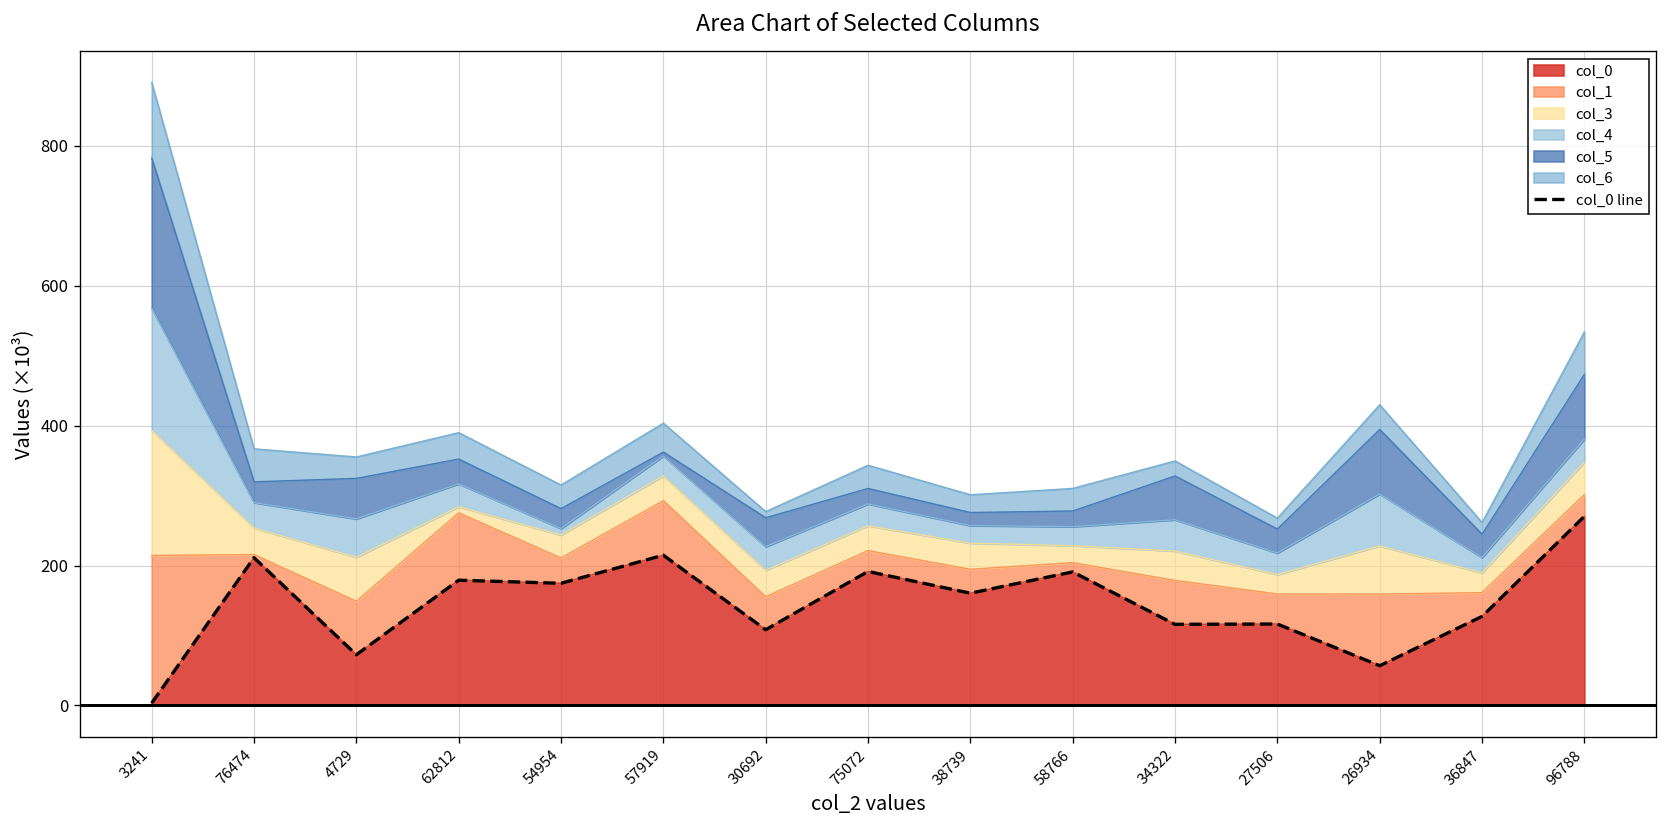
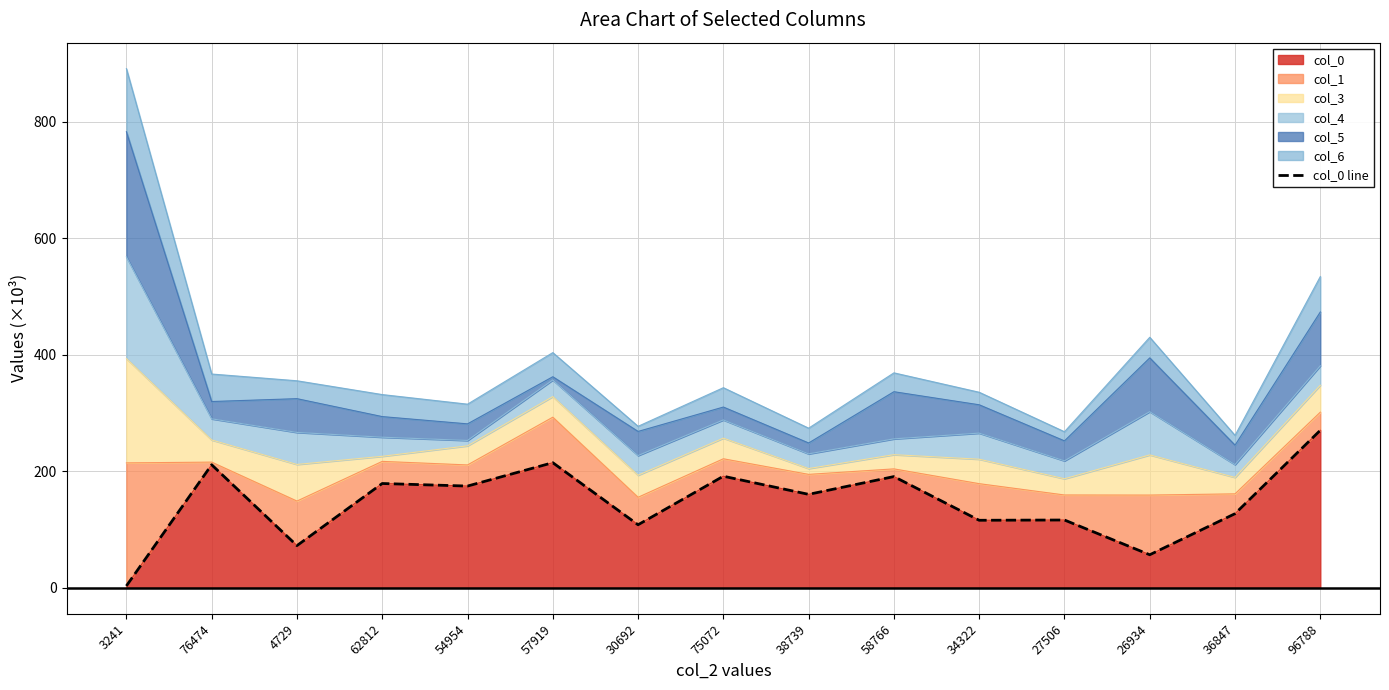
  {
    "col_0": {
      "3241": 0,
      "76474": 210,
      "4729": 70,
      "62812": 180,
      "54954": 170,
      "57919": 210,
      "30692": 110,
      "75072": 190,
      "38739": 160,
      "58766": 190,
      "34322": 120,
      "27506": 120,
      "26934": 60,
      "36847": 130,
      "96788": 270
    },
    "col_1": {
      "3241": 210,
      "76474": 0,
      "4729": 80,
-     "62812": 100,
+     "62812": 40,
      "54954": 40,
      "57919": 80,
      "30692": 50,
      "75072": 30,
      "38739": 30,
      "58766": 10,
      "34322": 60,
      "27506": 40,
      "26934": 100,
      "36847": 30,
      "96788": 30
    },
    "col_3": {
      "3241": 180,
      "76474": 40,
      "4729": 60,
      "62812": 10,
      "54954": 30,
      "57919": 40,
      "30692": 40,
      "75072": 40,
-     "38739": 40,
+     "38739": 10,
      "58766": 20,
      "34322": 40,
      "27506": 30,
      "26934": 70,
      "36847": 30,
      "96788": 50
    },
    "col_5": {
      "3241": 210,
      "76474": 30,
      "4729": 60,
      "62812": 40,
      "54954": 30,
      "57919": 10,
      "30692": 40,
      "75072": 20,
      "38739": 20,
-     "58766": 20,
-     "34322": 60,
+     "58766": 80,
+     "34322": 50,
      "27506": 30,
      "26934": 90,
      "36847": 30,
      "96788": 90
    }
  }
